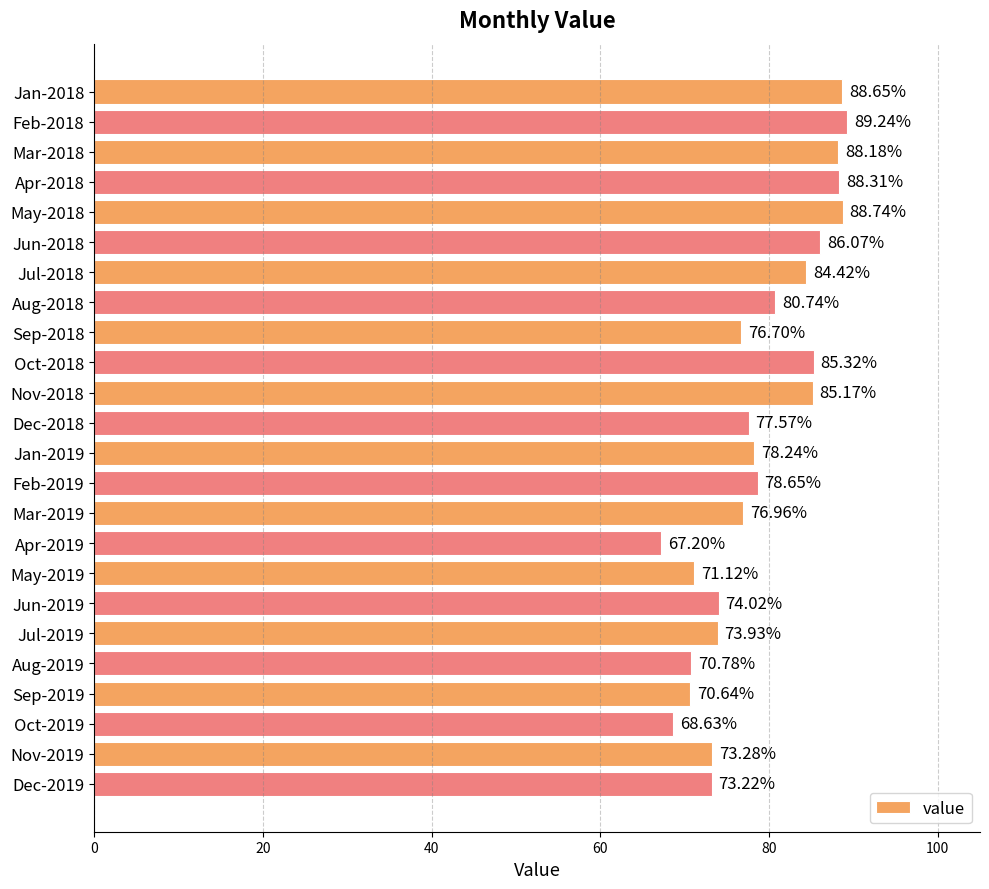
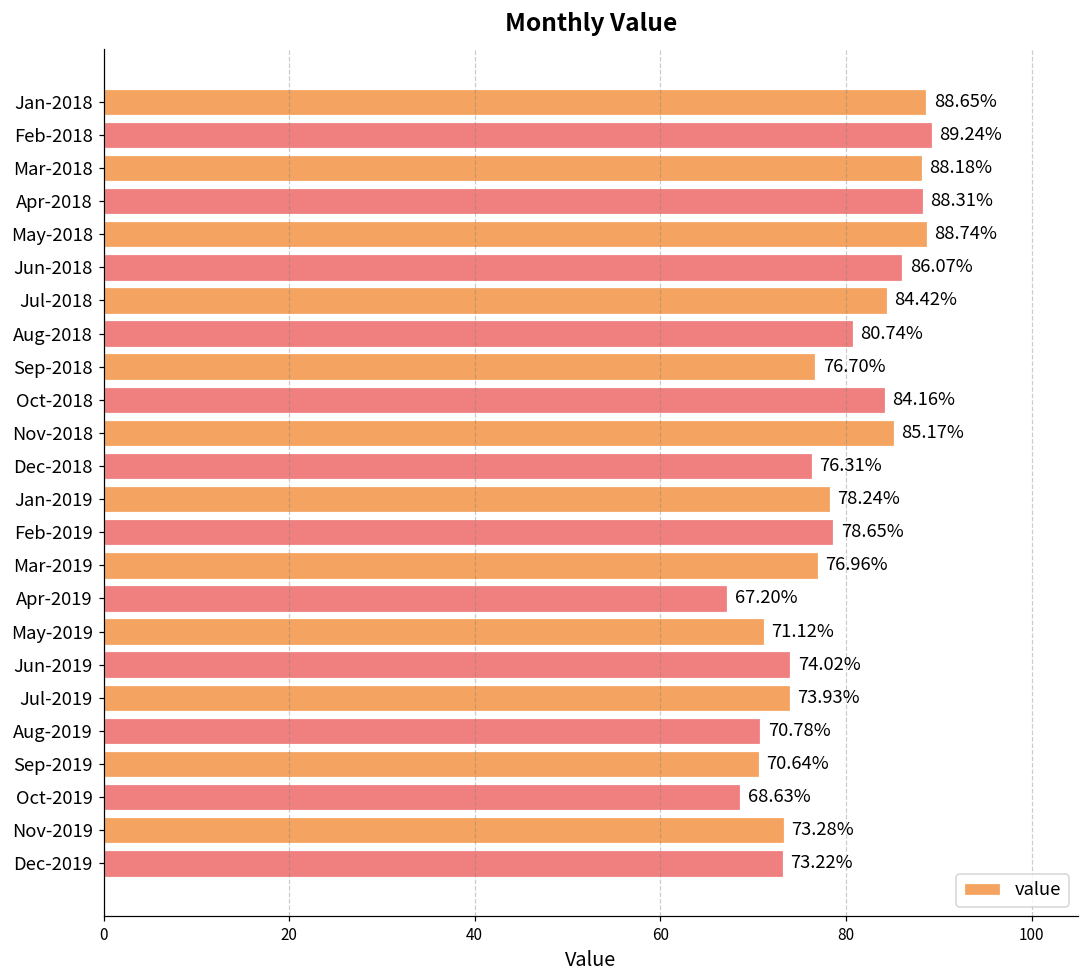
  {
    "Jan-2018": "88.65%",
    "Feb-2018": "89.24%",
    "Mar-2018": "88.18%",
    "Apr-2018": "88.31%",
    "May-2018": "88.74%",
    "Jun-2018": "86.07%",
    "Jul-2018": "84.42%",
    "Aug-2018": "80.74%",
    "Sep-2018": "76.70%",
-   "Oct-2018": "85.32%",
+   "Oct-2018": "84.16%",
    "Nov-2018": "85.17%",
-   "Dec-2018": "77.57%",
+   "Dec-2018": "76.31%",
    "Jan-2019": "78.24%",
    "Feb-2019": "78.65%",
    "Mar-2019": "76.96%",
    "Apr-2019": "67.20%",
    "May-2019": "71.12%",
    "Jun-2019": "74.02%",
    "Jul-2019": "73.93%",
    "Aug-2019": "70.78%",
    "Sep-2019": "70.64%",
    "Oct-2019": "68.63%",
    "Nov-2019": "73.28%",
    "Dec-2019": "73.22%"
  }
